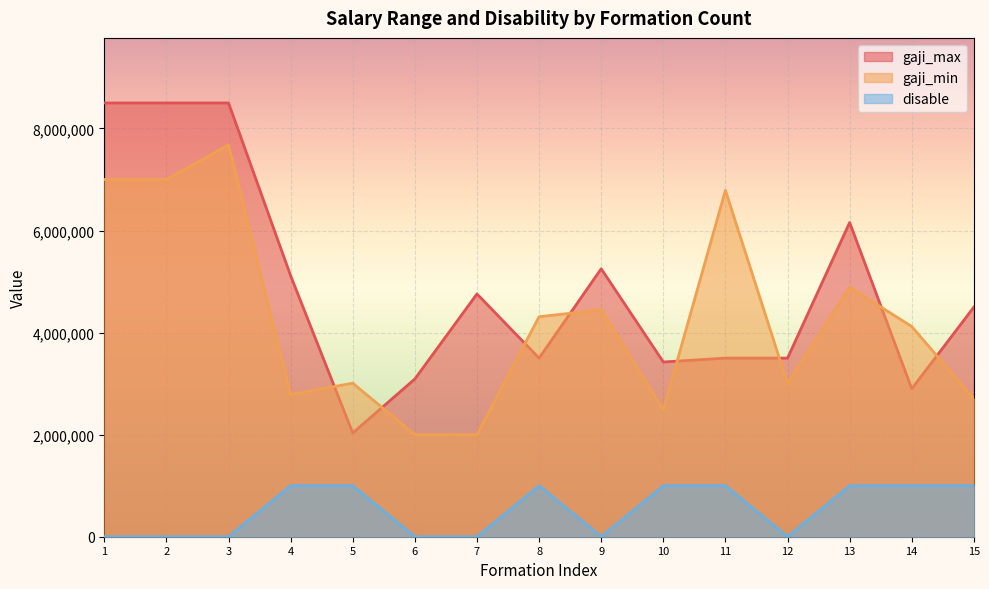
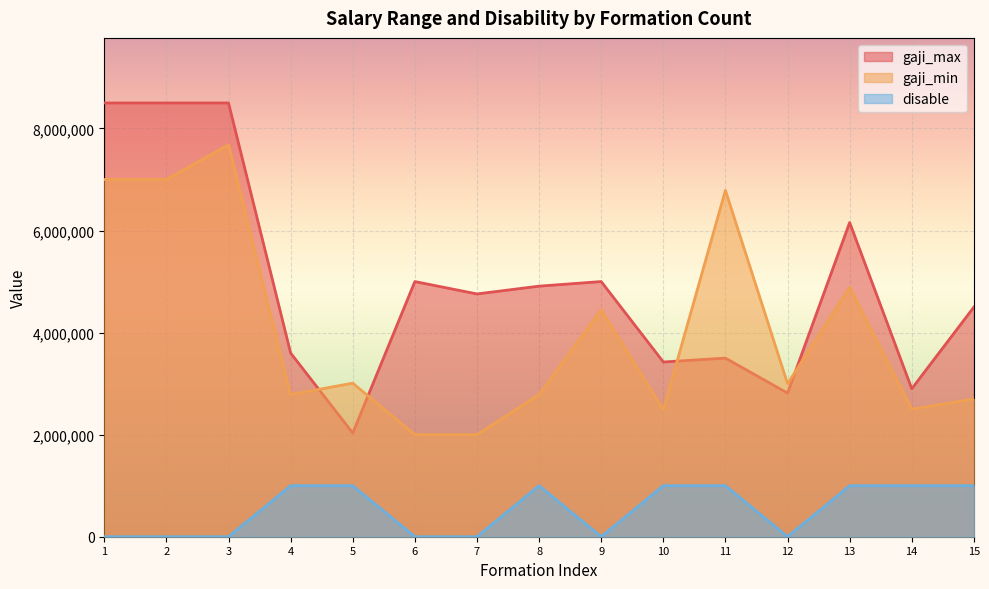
  {
    "gaji_max": {
      "1": "8,500,000",
      "2": "8,500,000",
      "3": "8,500,000",
-     "4": "5,100,000",
+     "4": "3,600,000",
      "5": "2,000,000",
-     "6": "3,100,000",
+     "6": "5,000,000",
      "7": "4,800,000",
-     "8": "3,500,000",
-     "9": "5,300,000",
+     "8": "4,900,000",
+     "9": "5,000,000",
      "10": "3,400,000",
      "11": "3,500,000",
-     "12": "3,500,000",
+     "12": "2,800,000",
      "13": "6,200,000",
      "14": "2,900,000",
      "15": "4,500,000"
    },
    "gaji_min": {
      "1": "7,000,000",
      "2": "7,000,000",
      "3": "7,700,000",
      "4": "2,800,000",
      "5": "3,000,000",
      "6": "2,000,000",
      "7": "2,000,000",
-     "8": "4,300,000",
+     "8": "2,800,000",
      "9": "4,400,000",
      "10": "2,500,000",
      "11": "6,800,000",
      "12": "3,000,000",
      "13": "4,900,000",
-     "14": "4,100,000",
+     "14": "2,500,000",
      "15": "2,700,000"
    },
    "disable": {
      "1": "0",
      "2": "0",
      "3": "0",
      "4": "1,000,000",
      "5": "1,000,000",
      "6": "0",
      "7": "0",
      "8": "1,000,000",
      "9": "0",
      "10": "1,000,000",
      "11": "1,000,000",
      "12": "0",
      "13": "1,000,000",
      "14": "1,000,000",
      "15": "1,000,000"
    }
  }
